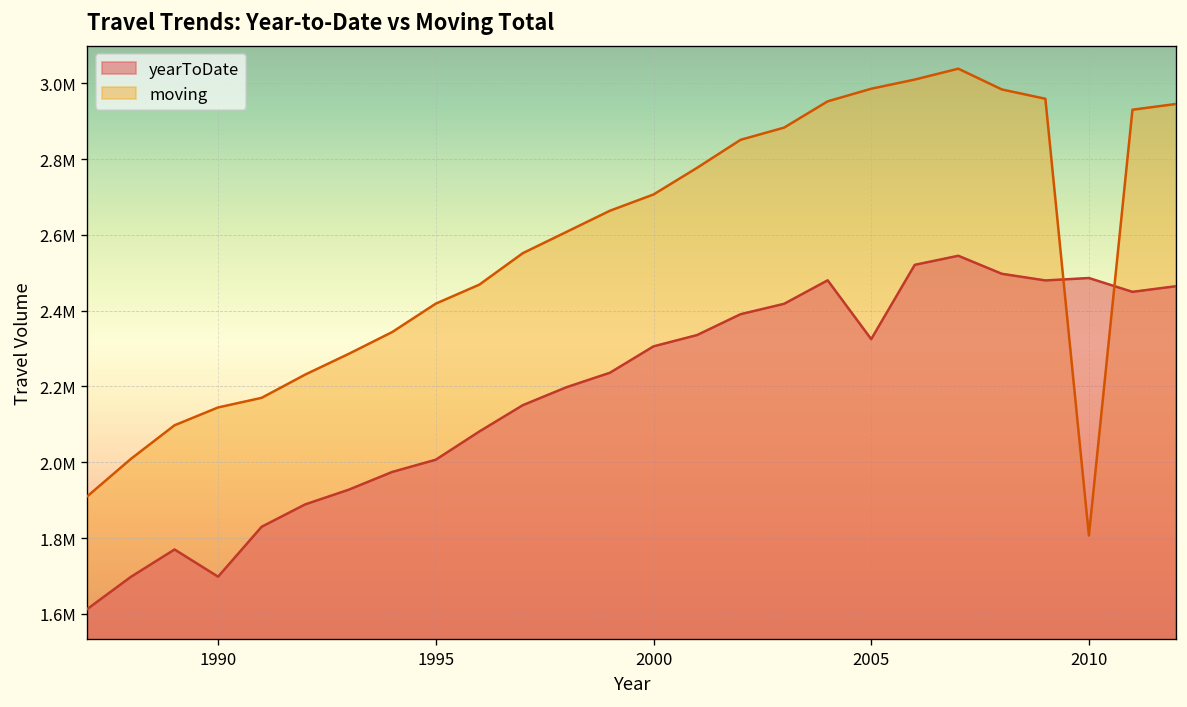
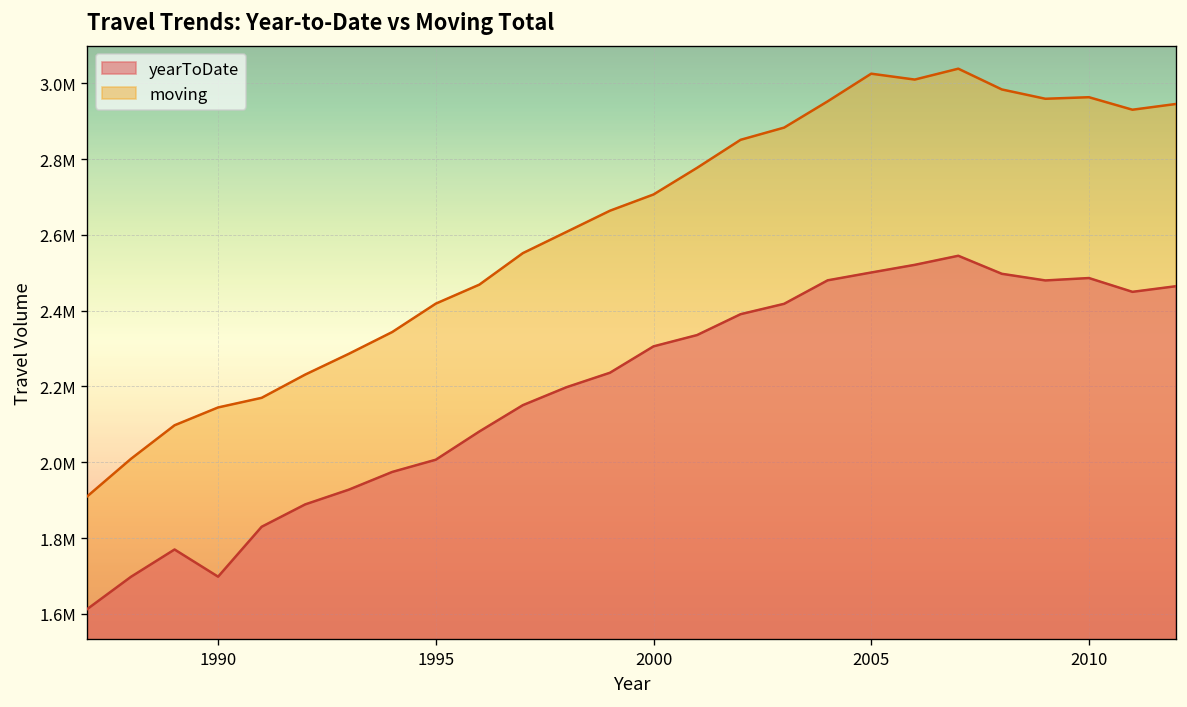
  {
    "yearToDate": {
      "1990": 1700000,
      "1995": 2010000,
      "2000": 2310000,
-     "2005": 2320000,
+     "2005": 2500000,
      "2010": 2490000
    },
    "moving": {
      "1990": 2140000,
      "1995": 2420000,
      "2000": 2710000,
-     "2005": 2990000,
-     "2010": 1810000
+     "2005": 3030000,
+     "2010": 2960000
    }
  }
